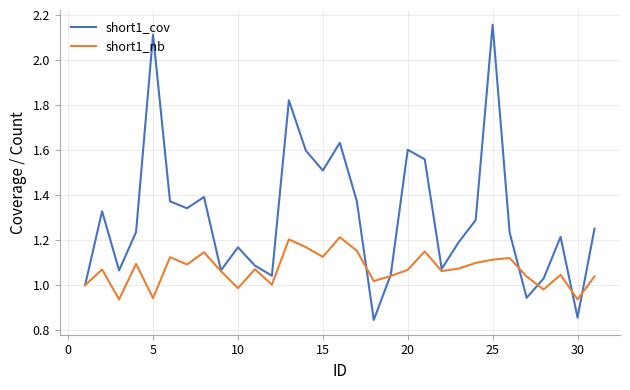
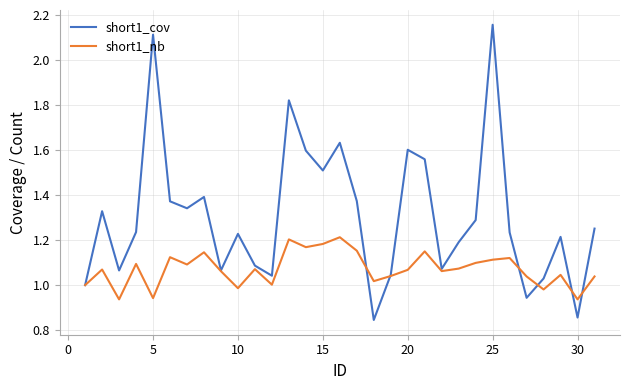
  {
    "short1_cov": {
      "5": 2.11,
-     "10": 1.17,
+     "10": 1.23,
      "15": 1.51,
      "20": 1.60,
      "25": 2.16,
      "30": 0.86
    },
    "short1_nb": {
      "5": 0.94,
      "10": 0.99,
-     "15": 1.13,
+     "15": 1.18,
      "20": 1.07,
      "25": 1.11,
      "30": 0.94
    }
  }
